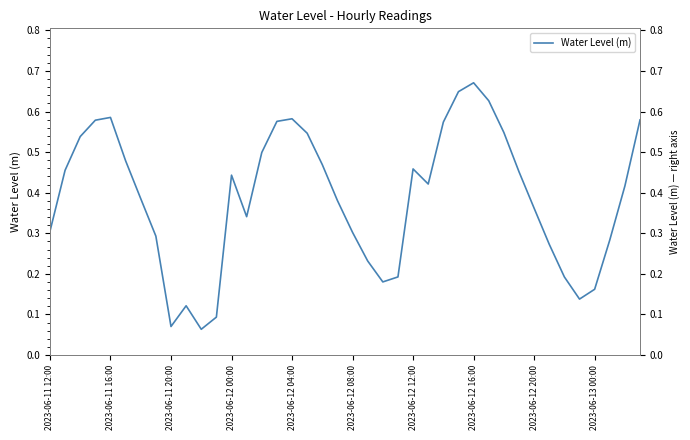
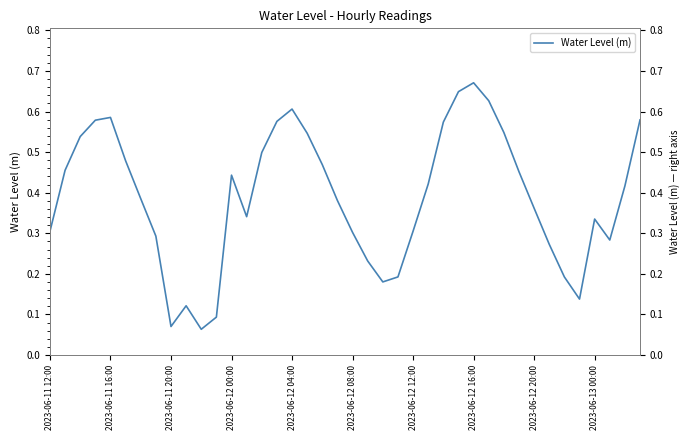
  {
    "2023-06-11 12:00": 0.30,
    "2023-06-11 16:00": 0.59,
    "2023-06-11 20:00": 0.07,
    "2023-06-12 00:00": 0.44,
-   "2023-06-12 04:00": 0.58,
+   "2023-06-12 04:00": 0.61,
    "2023-06-12 08:00": 0.30,
-   "2023-06-12 12:00": 0.46,
+   "2023-06-12 12:00": 0.31,
    "2023-06-12 16:00": 0.67,
    "2023-06-12 20:00": 0.36,
-   "2023-06-13 00:00": 0.16
+   "2023-06-13 00:00": 0.34
  }
